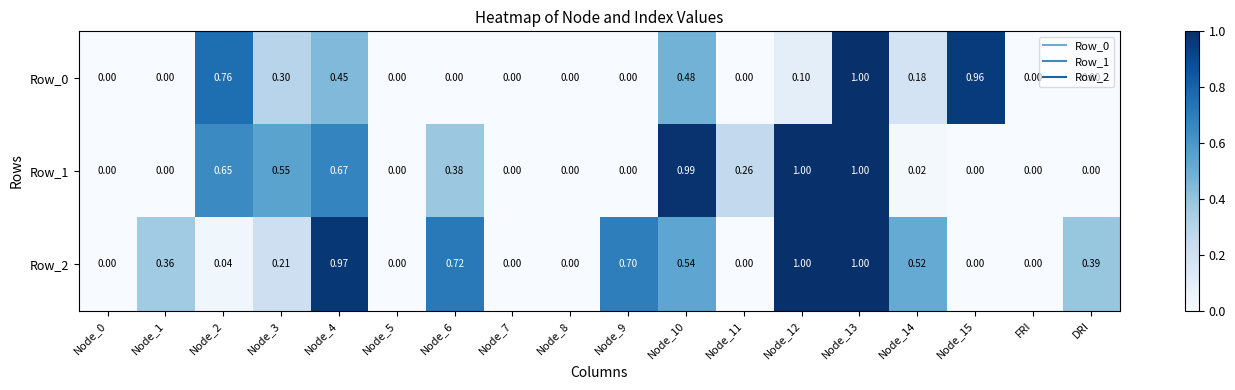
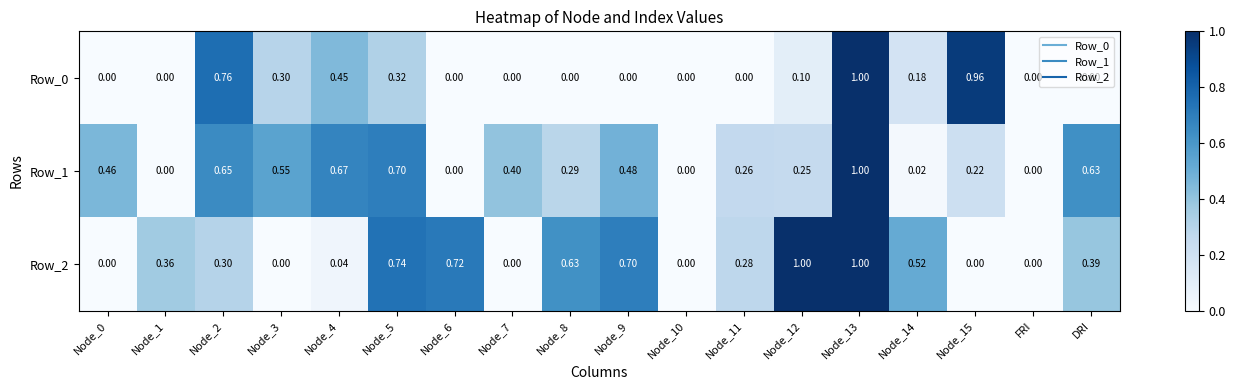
  {
    "Row_0": {
      "Node_0": 0.00,
      "Node_1": 0.00,
      "Node_2": 0.76,
      "Node_3": 0.30,
      "Node_4": 0.45,
-     "Node_5": 0.00,
+     "Node_5": 0.32,
      "Node_6": 0.00,
      "Node_7": 0.00,
      "Node_8": 0.00,
      "Node_9": 0.00,
-     "Node_10": 0.48,
+     "Node_10": 0.00,
      "Node_11": 0.00,
      "Node_12": 0.10,
      "Node_13": 1.00,
      "Node_14": 0.18,
      "Node_15": 0.96
    },
    "Row_1": {
-     "Node_0": 0.00,
+     "Node_0": 0.46,
      "Node_1": 0.00,
      "Node_2": 0.65,
      "Node_3": 0.55,
      "Node_4": 0.67,
-     "Node_5": 0.00,
-     "Node_6": 0.38,
-     "Node_7": 0.00,
-     "Node_8": 0.00,
-     "Node_9": 0.00,
-     "Node_10": 0.99,
+     "Node_5": 0.70,
+     "Node_6": 0.00,
+     "Node_7": 0.40,
+     "Node_8": 0.29,
+     "Node_9": 0.48,
+     "Node_10": 0.00,
      "Node_11": 0.26,
-     "Node_12": 1.00,
+     "Node_12": 0.25,
      "Node_13": 1.00,
      "Node_14": 0.02,
-     "Node_15": 0.00,
+     "Node_15": 0.22,
      "FRI": 0.00,
-     "DRI": 0.00
+     "DRI": 0.63
    },
    "Row_2": {
      "Node_0": 0.00,
      "Node_1": 0.36,
-     "Node_2": 0.04,
-     "Node_3": 0.21,
-     "Node_4": 0.97,
-     "Node_5": 0.00,
+     "Node_2": 0.30,
+     "Node_3": 0.00,
+     "Node_4": 0.04,
+     "Node_5": 0.74,
      "Node_6": 0.72,
      "Node_7": 0.00,
-     "Node_8": 0.00,
+     "Node_8": 0.63,
      "Node_9": 0.70,
-     "Node_10": 0.54,
-     "Node_11": 0.00,
+     "Node_10": 0.00,
+     "Node_11": 0.28,
      "Node_12": 1.00,
      "Node_13": 1.00,
      "Node_14": 0.52,
      "Node_15": 0.00,
      "FRI": 0.00,
      "DRI": 0.39
    }
  }
